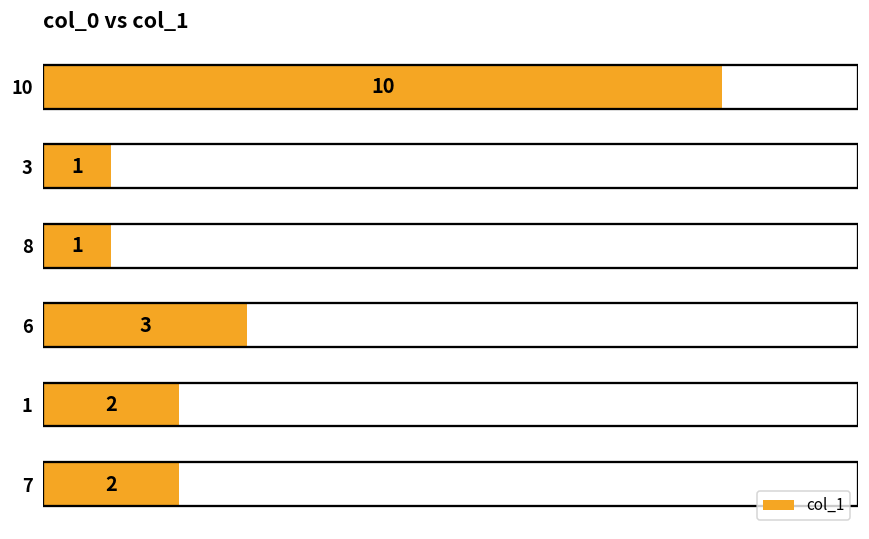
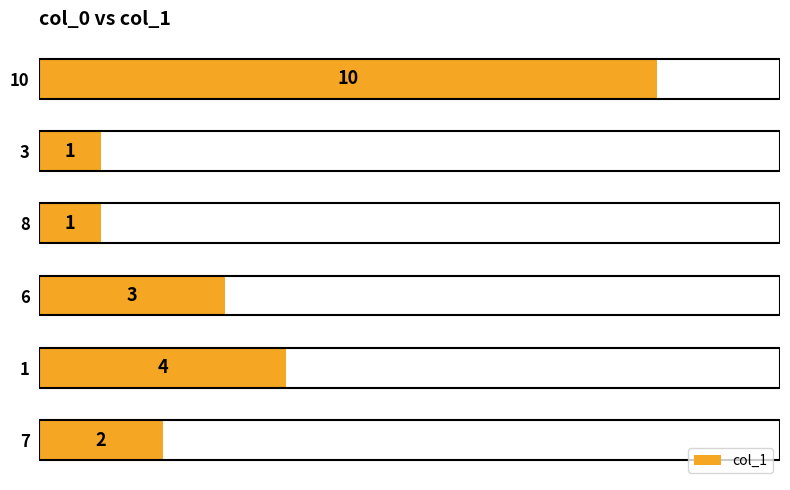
  {
    "10": 10,
    "3": 1,
    "8": 1,
    "6": 3,
-   "1": 2,
+   "1": 4,
    "7": 2
  }
